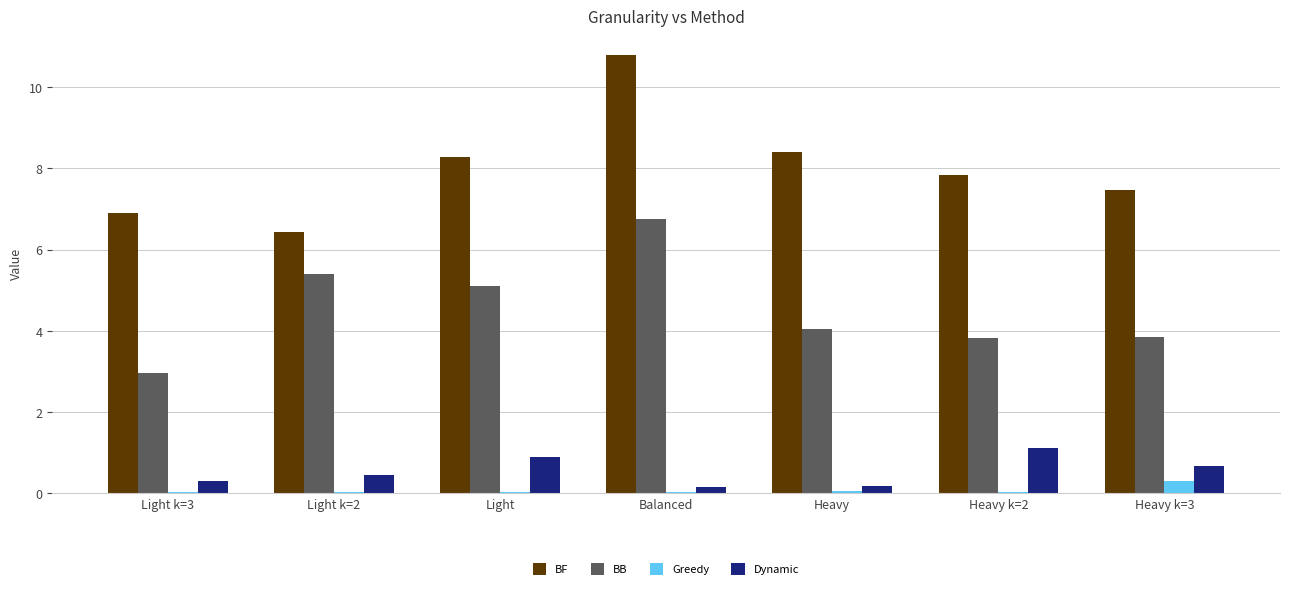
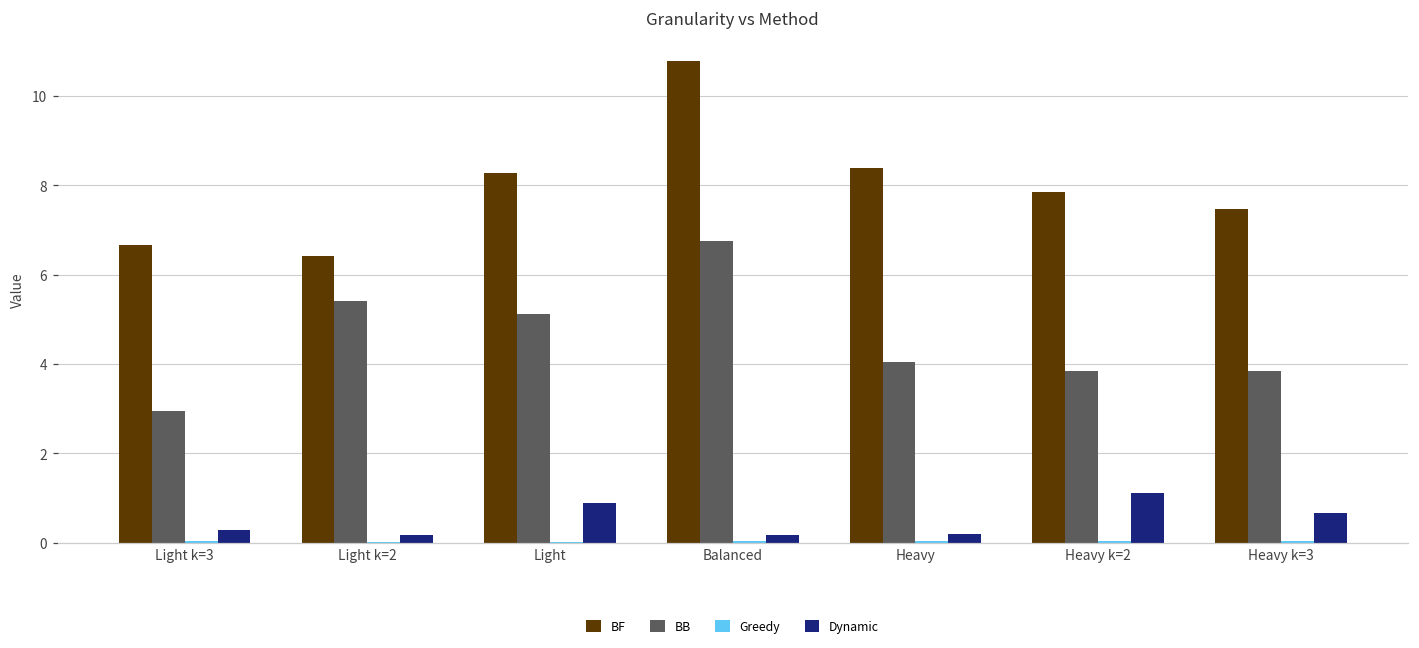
  {
    "BF": {
-     "Light k=3": 6.9,
+     "Light k=3": 6.7,
      "Light k=2": 6.4,
      "Light": 8.3,
      "Balanced": 10.8,
      "Heavy": 8.4,
      "Heavy k=2": 7.8,
      "Heavy k=3": 7.5
    },
    "BB": {
      "Light k=3": 3.0,
      "Light k=2": 5.4,
      "Light": 5.1,
      "Balanced": 6.8,
      "Heavy": 4.0,
      "Heavy k=2": 3.8,
      "Heavy k=3": 3.8
    },
    "Greedy": {
-     "Heavy k=3": 0.3
+     "Heavy k=3": 0.0
    },
    "Dynamic": {
      "Light k=3": 0.3,
-     "Light k=2": 0.5,
+     "Light k=2": 0.2,
      "Light": 0.9,
      "Balanced": 0.2,
      "Heavy": 0.2,
      "Heavy k=2": 1.1,
      "Heavy k=3": 0.7
    }
  }
